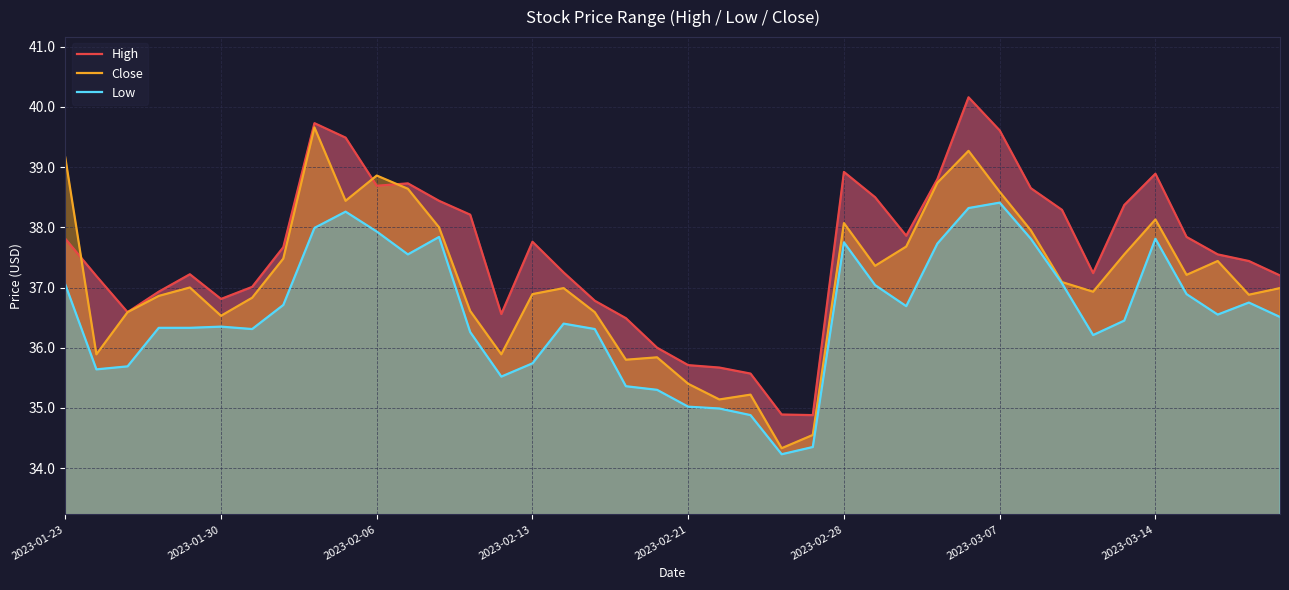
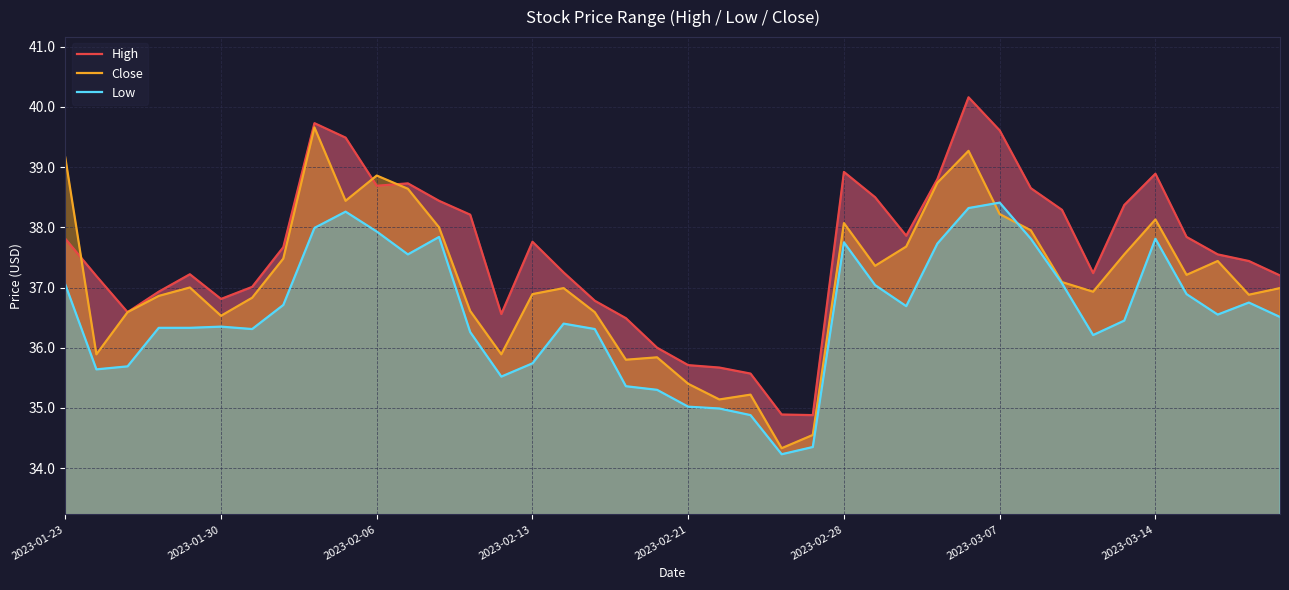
  {
    "High": {
      "2023-01-23": 37.8,
      "2023-01-30": 36.8,
      "2023-02-06": 38.7,
      "2023-02-13": 37.8,
      "2023-02-21": 35.7,
      "2023-02-28": 38.9,
      "2023-03-07": 39.6,
      "2023-03-14": 38.9
    },
    "Close": {
      "2023-01-23": 39.2,
      "2023-01-30": 36.5,
      "2023-02-06": 38.9,
      "2023-02-13": 36.9,
      "2023-02-21": 35.4,
      "2023-02-28": 38.1,
-     "2023-03-07": 38.6,
+     "2023-03-07": 38.2,
      "2023-03-14": 38.1
    },
    "Low": {
      "2023-01-23": 37.1,
      "2023-01-30": 36.4,
      "2023-02-06": 37.9,
      "2023-02-13": 35.7,
      "2023-02-21": 35.0,
      "2023-02-28": 37.8,
      "2023-03-07": 38.4,
      "2023-03-14": 37.8
    }
  }
